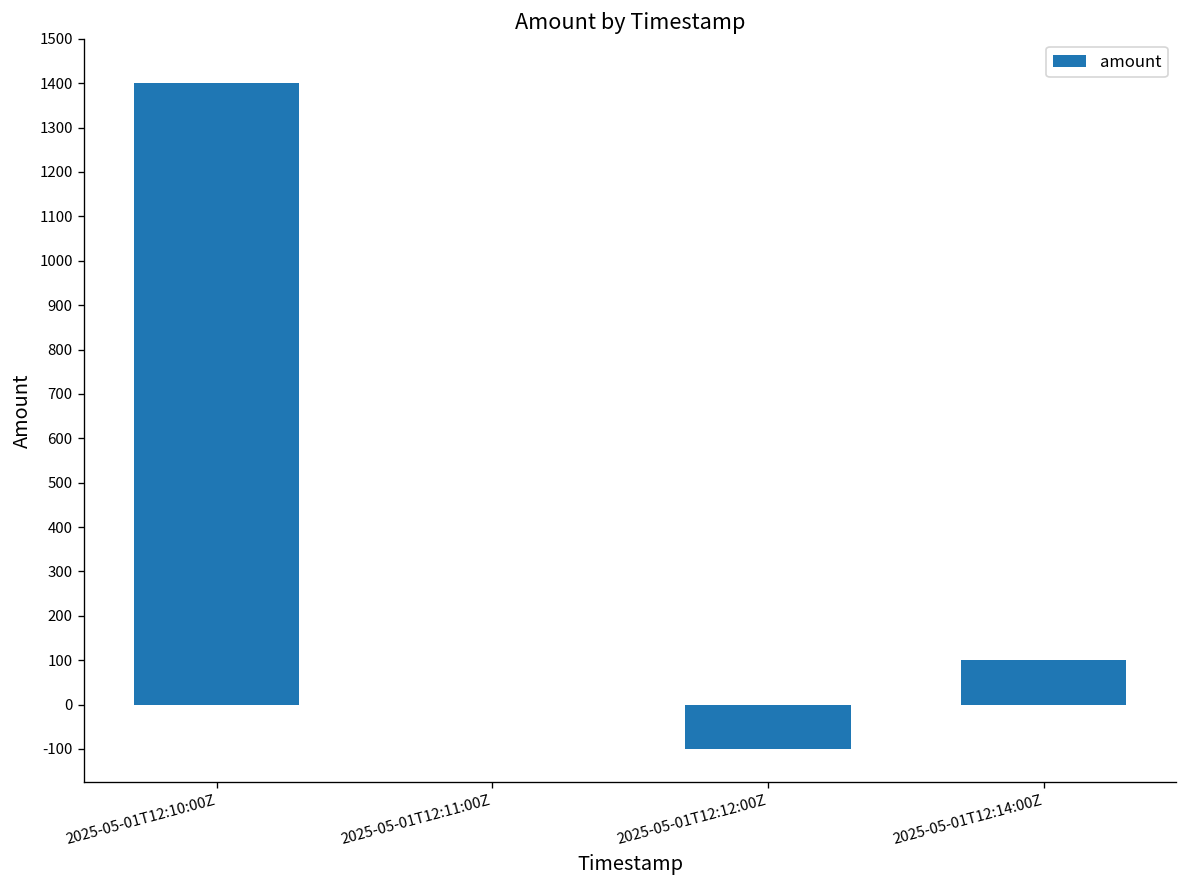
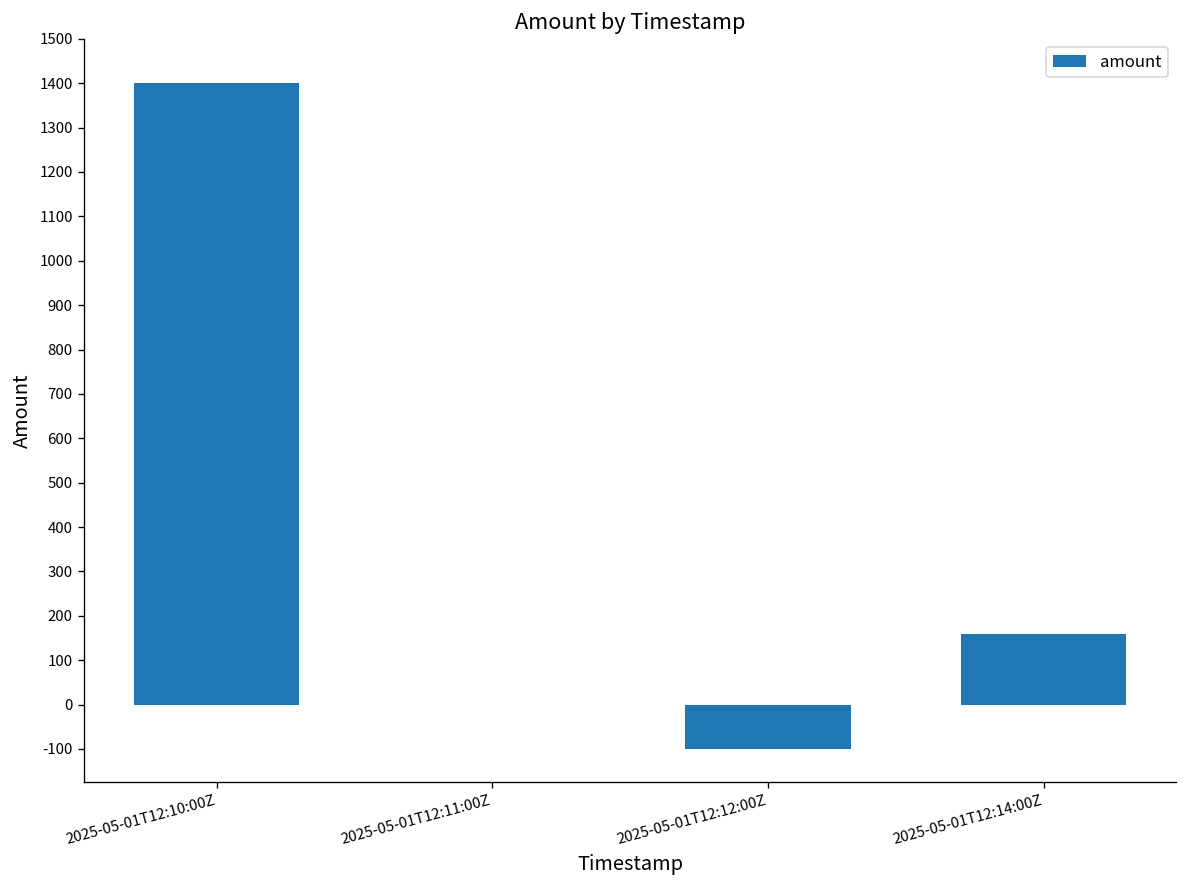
  {
    "2025-05-01T12:10:00Z": 1400,
    "2025-05-01T12:11:00Z": 0,
    "2025-05-01T12:12:00Z": -100,
-   "2025-05-01T12:14:00Z": 100
+   "2025-05-01T12:14:00Z": 160
  }
